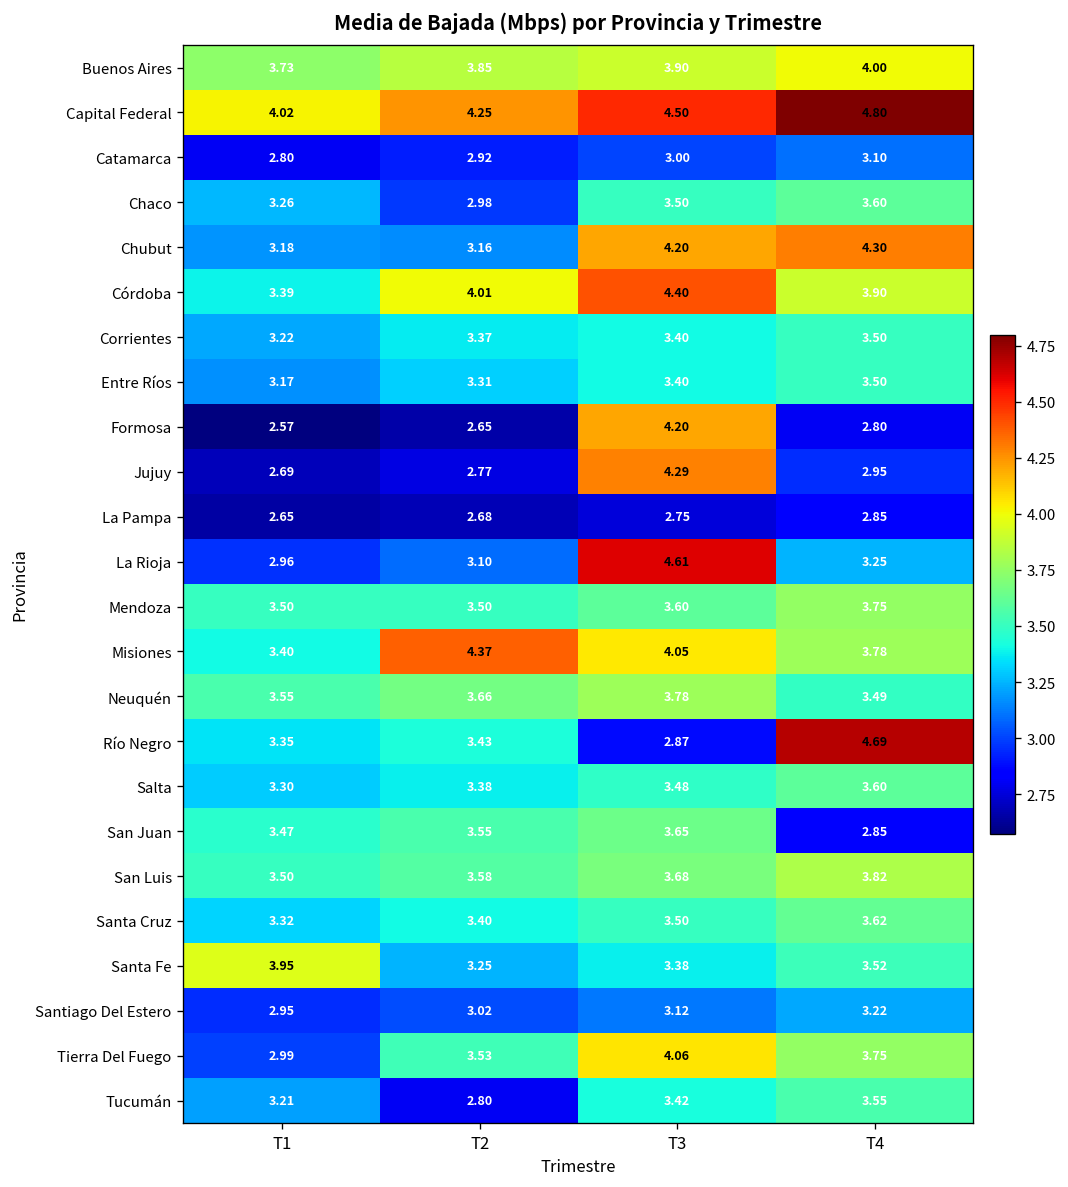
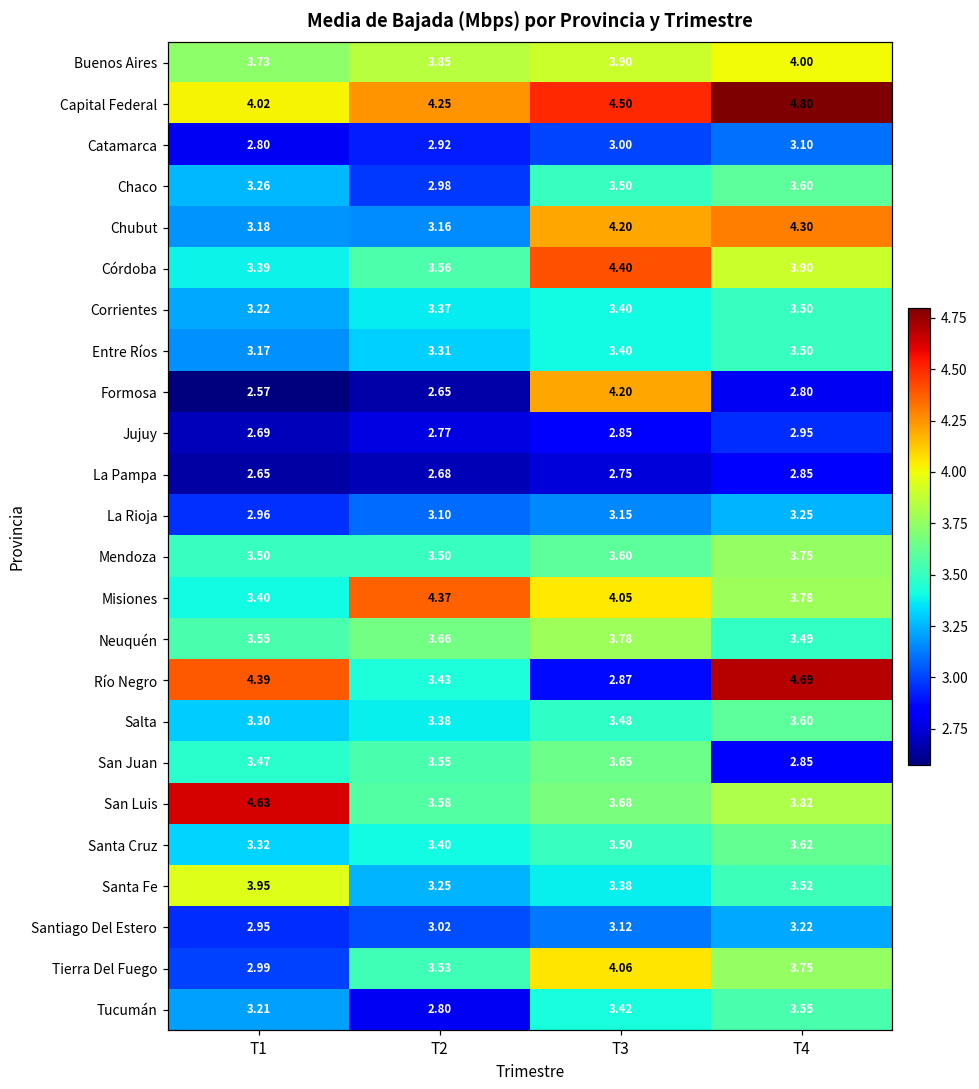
  {
    "Buenos Aires": {
      "T1": 3.73,
      "T2": 3.85,
      "T3": 3.90,
      "T4": 4.00
    },
    "Capital Federal": {
      "T1": 4.02,
      "T2": 4.25,
      "T3": 4.50,
      "T4": 4.80
    },
    "Catamarca": {
      "T1": 2.80,
      "T2": 2.92,
      "T3": 3.00,
      "T4": 3.10
    },
    "Chaco": {
      "T1": 3.26,
      "T2": 2.98,
      "T3": 3.50,
      "T4": 3.60
    },
    "Chubut": {
      "T1": 3.18,
      "T2": 3.16,
      "T3": 4.20,
      "T4": 4.30
    },
    "Córdoba": {
      "T1": 3.39,
-     "T2": 4.01,
+     "T2": 3.56,
      "T3": 4.40,
      "T4": 3.90
    },
    "Corrientes": {
      "T1": 3.22,
      "T2": 3.37,
      "T3": 3.40,
      "T4": 3.50
    },
    "Entre Ríos": {
      "T1": 3.17,
      "T2": 3.31,
      "T3": 3.40,
      "T4": 3.50
    },
    "Formosa": {
      "T1": 2.57,
      "T2": 2.65,
      "T3": 4.20,
      "T4": 2.80
    },
    "Jujuy": {
      "T1": 2.69,
      "T2": 2.77,
-     "T3": 4.29,
+     "T3": 2.85,
      "T4": 2.95
    },
    "La Pampa": {
      "T1": 2.65,
      "T2": 2.68,
      "T3": 2.75,
      "T4": 2.85
    },
    "La Rioja": {
      "T1": 2.96,
      "T2": 3.10,
-     "T3": 4.61,
+     "T3": 3.15,
      "T4": 3.25
    },
    "Mendoza": {
      "T1": 3.50,
      "T2": 3.50,
      "T3": 3.60,
      "T4": 3.75
    },
    "Misiones": {
      "T1": 3.40,
      "T2": 4.37,
      "T3": 4.05,
      "T4": 3.78
    },
    "Neuquén": {
      "T1": 3.55,
      "T2": 3.66,
      "T3": 3.78,
      "T4": 3.49
    },
    "Río Negro": {
-     "T1": 3.35,
+     "T1": 4.39,
      "T2": 3.43,
      "T3": 2.87,
      "T4": 4.69
    },
    "Salta": {
      "T1": 3.30,
      "T2": 3.38,
      "T3": 3.48,
      "T4": 3.60
    },
    "San Juan": {
      "T1": 3.47,
      "T2": 3.55,
      "T3": 3.65,
      "T4": 2.85
    },
    "San Luis": {
-     "T1": 3.50,
+     "T1": 4.63,
      "T2": 3.58,
      "T3": 3.68,
      "T4": 3.82
    },
    "Santa Cruz": {
      "T1": 3.32,
      "T2": 3.40,
      "T3": 3.50,
      "T4": 3.62
    },
    "Santa Fe": {
      "T1": 3.95,
      "T2": 3.25,
      "T3": 3.38,
      "T4": 3.52
    },
    "Santiago Del Estero": {
      "T1": 2.95,
      "T2": 3.02,
      "T3": 3.12,
      "T4": 3.22
    },
    "Tierra Del Fuego": {
      "T1": 2.99,
      "T2": 3.53,
      "T3": 4.06,
      "T4": 3.75
    },
    "Tucumán": {
      "T1": 3.21,
      "T2": 2.80,
      "T3": 3.42,
      "T4": 3.55
    }
  }
